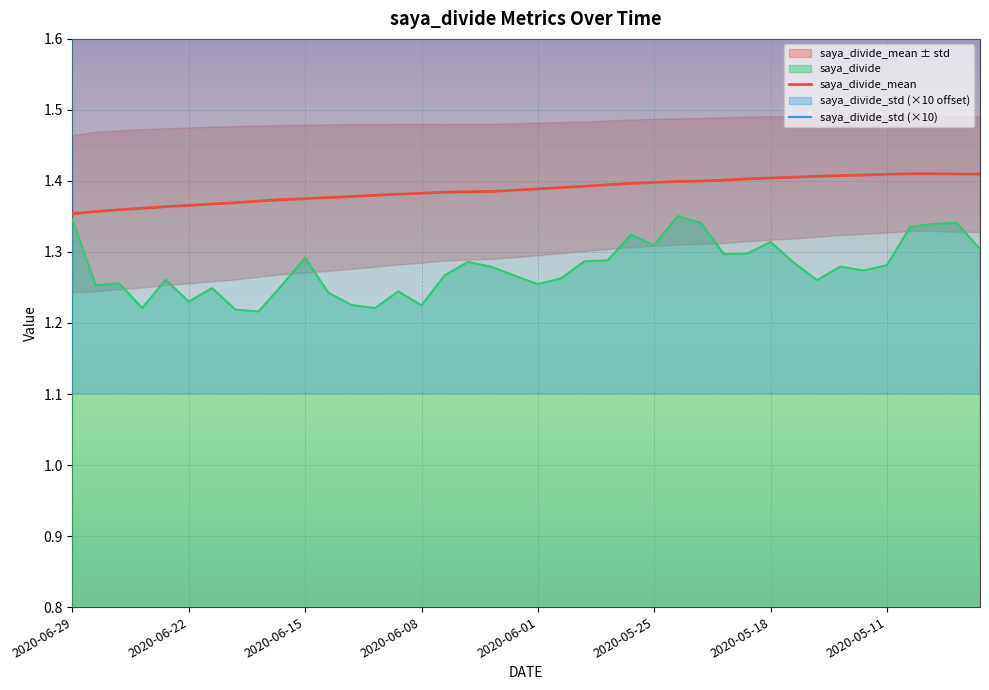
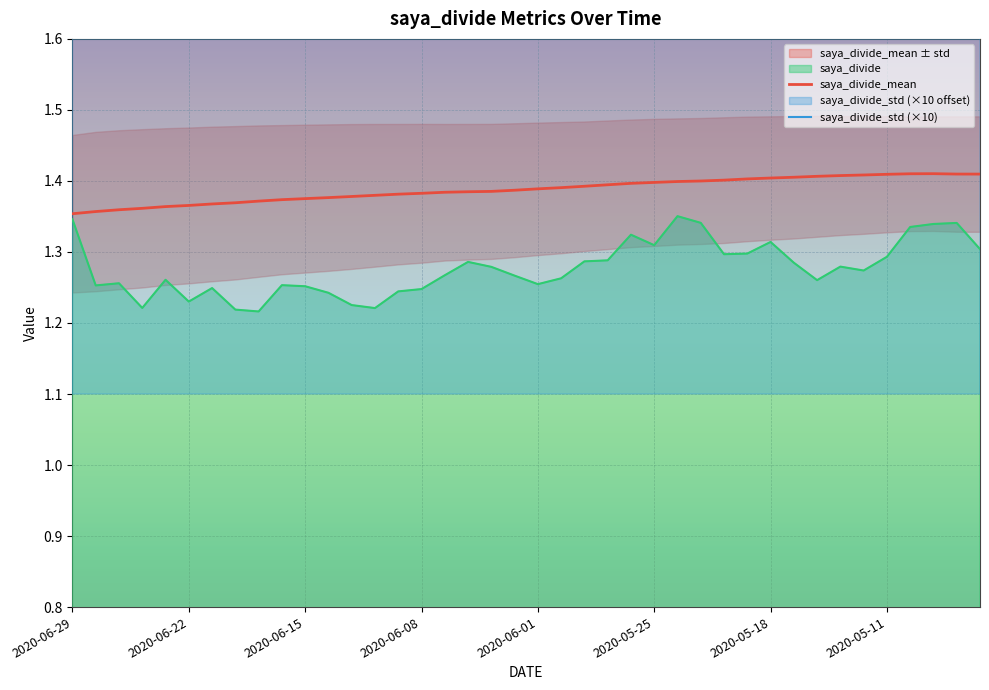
  {
    "saya_divide": {
      "2020-06-29": 1.35,
      "2020-06-22": 1.23,
-     "2020-06-15": 1.29,
-     "2020-06-08": 1.22,
+     "2020-06-15": 1.25,
+     "2020-06-08": 1.25,
      "2020-06-01": 1.25,
-     "2020-05-11": 1.28
+     "2020-05-11": 1.29
    }
  }
